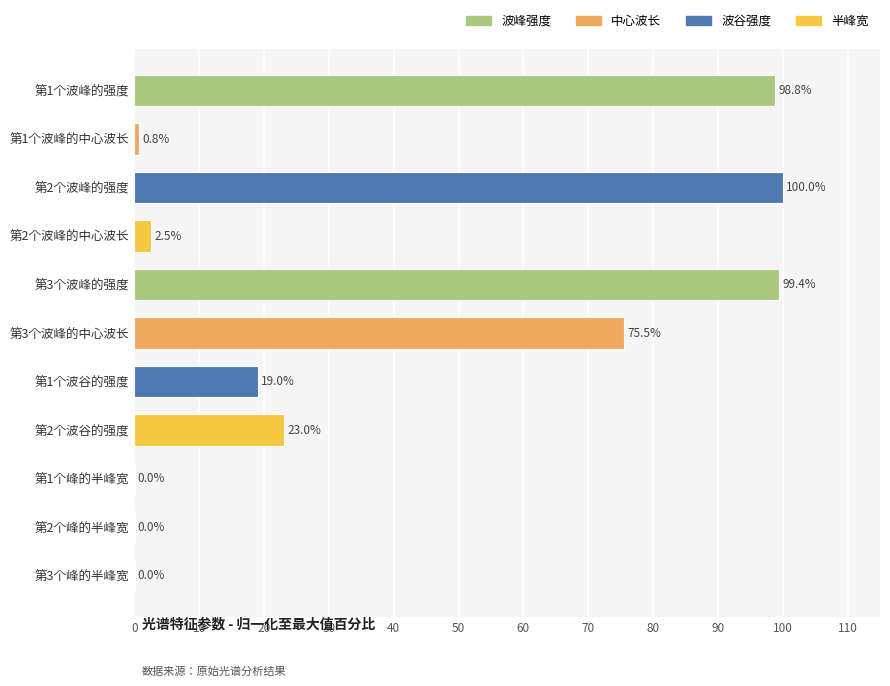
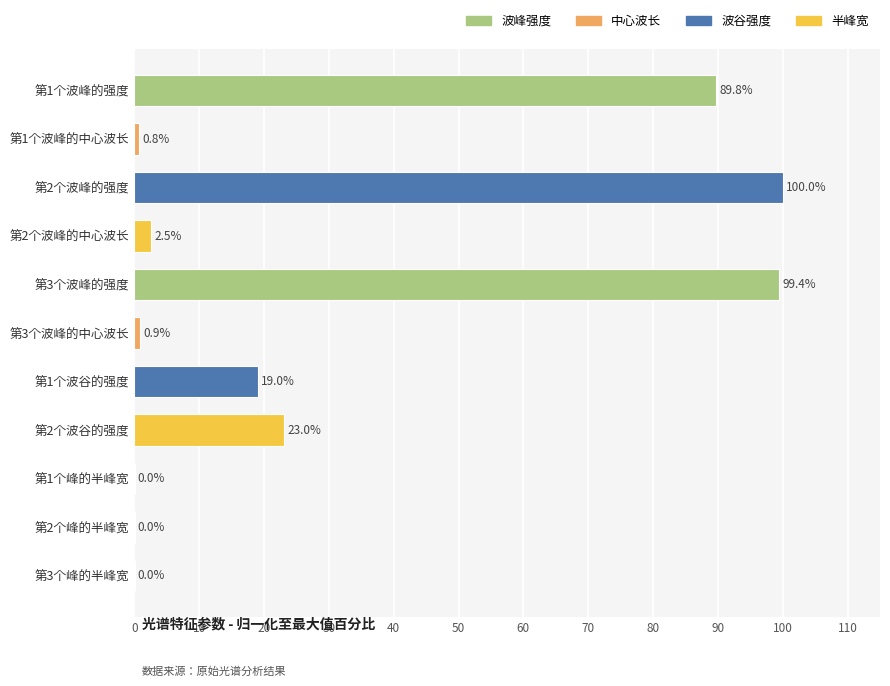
  {
-   "第1个波峰的强度": "98.8%",
+   "第1个波峰的强度": "89.8%",
    "第1个波峰的中心波长": "0.8%",
    "第2个波峰的强度": "100.0%",
    "第2个波峰的中心波长": "2.5%",
    "第3个波峰的强度": "99.4%",
-   "第3个波峰的中心波长": "75.5%",
+   "第3个波峰的中心波长": "0.9%",
    "第1个波谷的强度": "19.0%",
    "第2个波谷的强度": "23.0%",
    "第1个峰的半峰宽": "0.0%",
    "第2个峰的半峰宽": "0.0%",
    "第3个峰的半峰宽": "0.0%"
  }
